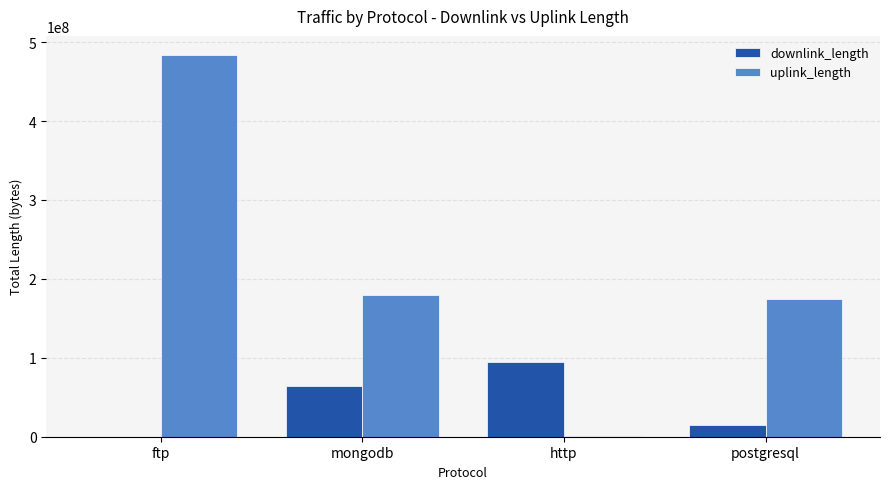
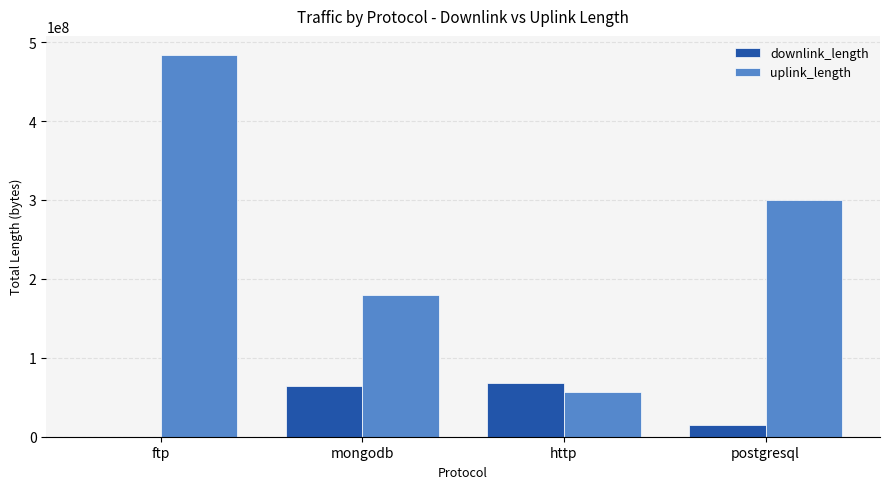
  {
    "downlink_length": {
      "mongodb": 60000000,
-     "http": 90000000,
+     "http": 70000000,
      "postgresql": 10000000
    },
    "uplink_length": {
      "ftp": 480000000,
      "mongodb": 180000000,
-     "http": 0,
-     "postgresql": 170000000
+     "http": 60000000,
+     "postgresql": 300000000
    }
  }
